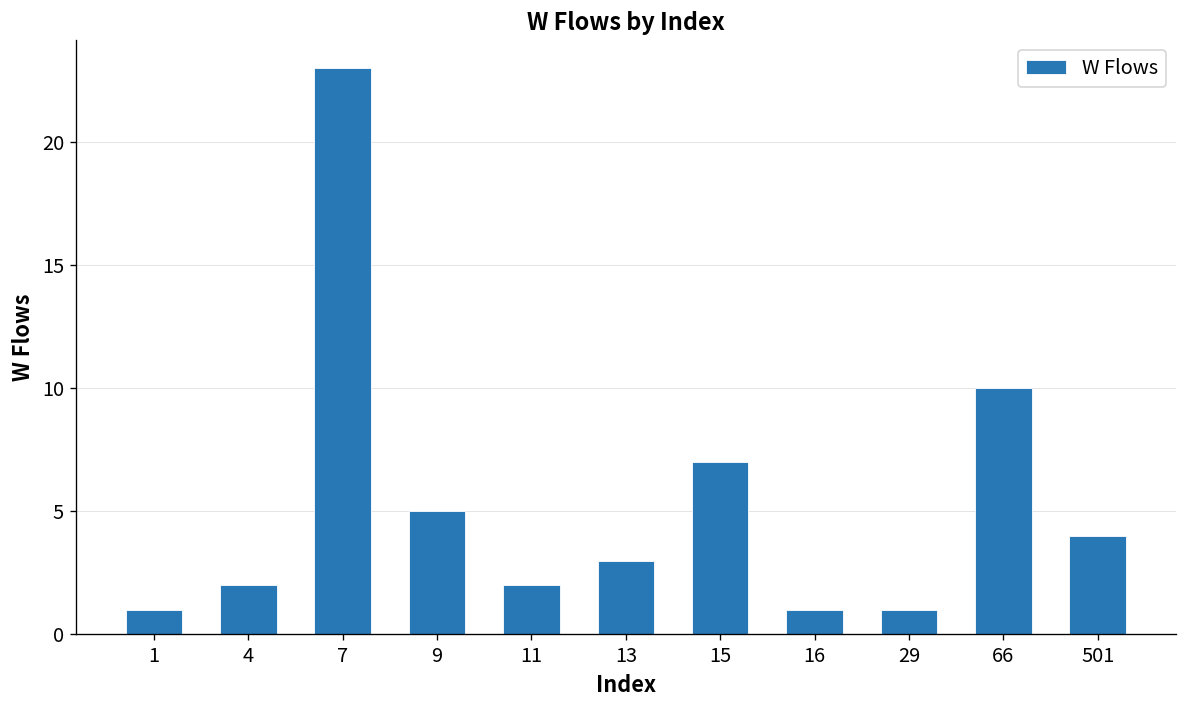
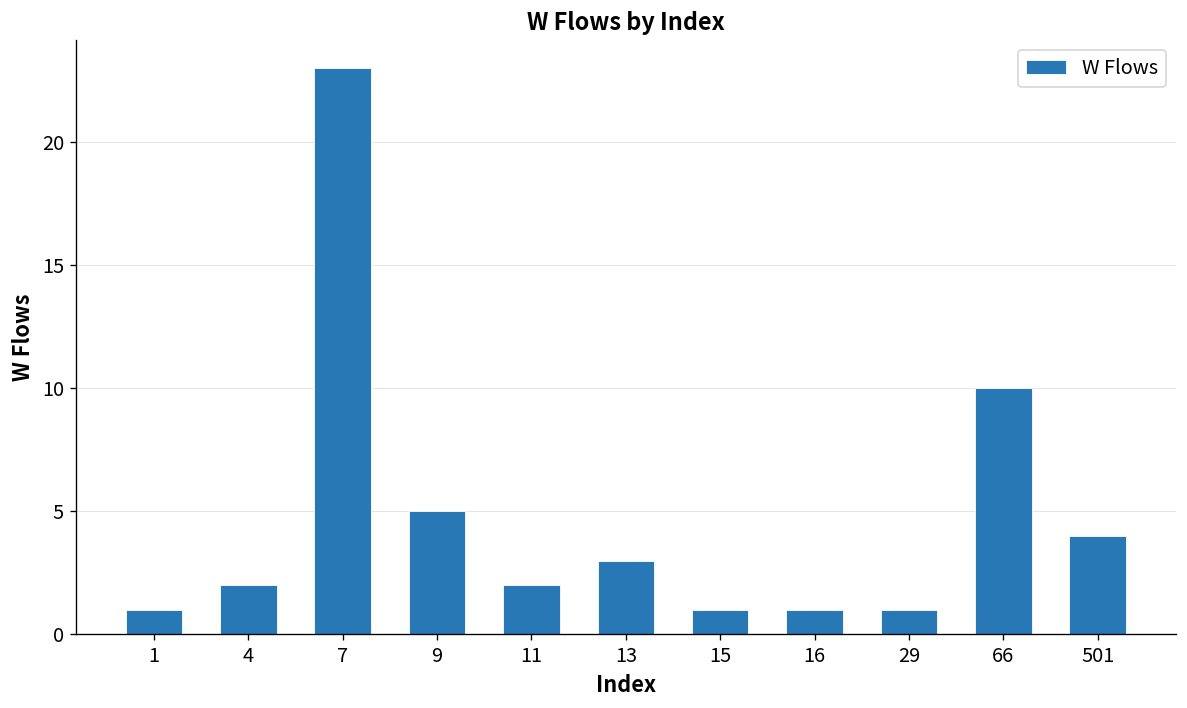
  {
    "1": 1,
    "4": 2,
    "7": 23,
    "9": 5,
    "11": 2,
    "13": 3,
-   "15": 7,
+   "15": 1,
    "16": 1,
    "29": 1,
    "66": 10,
    "501": 4
  }
